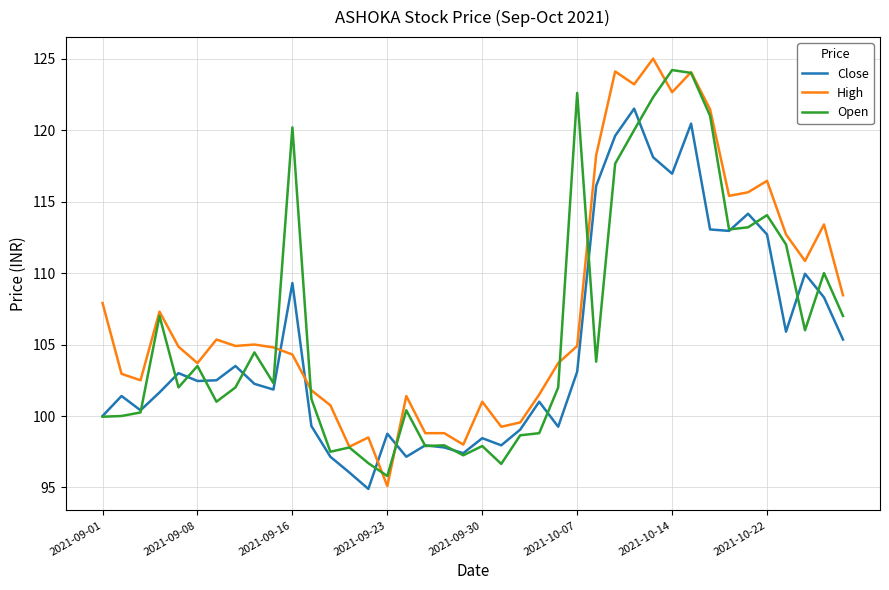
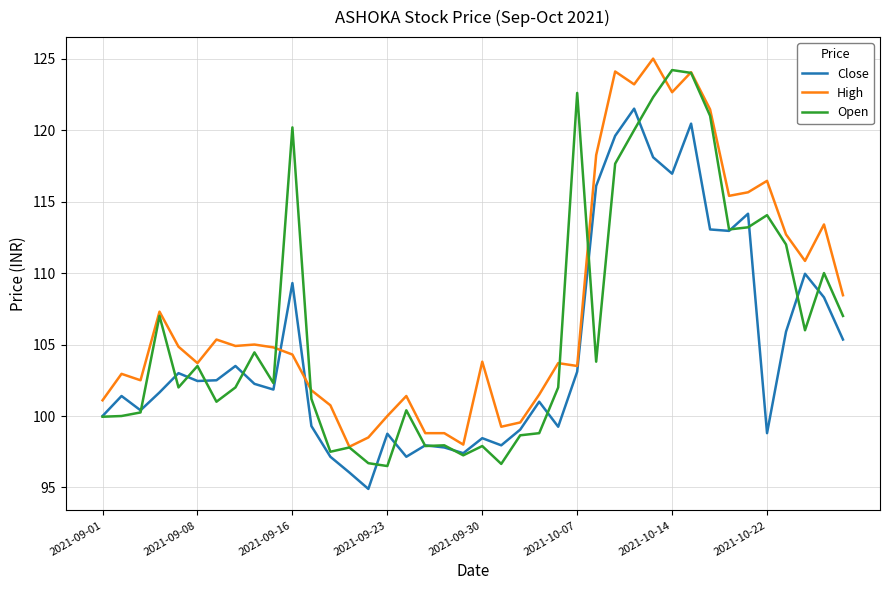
  {
    "Close": {
      "2021-09-08": 102.5,
      "2021-09-16": 109.3,
      "2021-09-23": 98.8,
      "2021-09-30": 98.5,
      "2021-10-07": 103.1,
      "2021-10-14": 117.0,
-     "2021-10-22": 112.7
+     "2021-10-22": 98.8
    },
    "High": {
-     "2021-09-01": 107.9,
+     "2021-09-01": 101.1,
      "2021-09-08": 103.7,
      "2021-09-16": 104.3,
-     "2021-09-23": 95.1,
-     "2021-09-30": 101.0,
-     "2021-10-07": 104.9,
+     "2021-09-23": 100.0,
+     "2021-09-30": 103.8,
+     "2021-10-07": 103.5,
      "2021-10-14": 122.7,
      "2021-10-22": 116.5
    },
    "Open": {
      "2021-09-08": 103.5,
      "2021-09-16": 120.2,
-     "2021-09-23": 95.8,
+     "2021-09-23": 96.5,
      "2021-09-30": 97.9,
      "2021-10-07": 122.6,
      "2021-10-14": 124.2,
      "2021-10-22": 114.1
    }
  }
